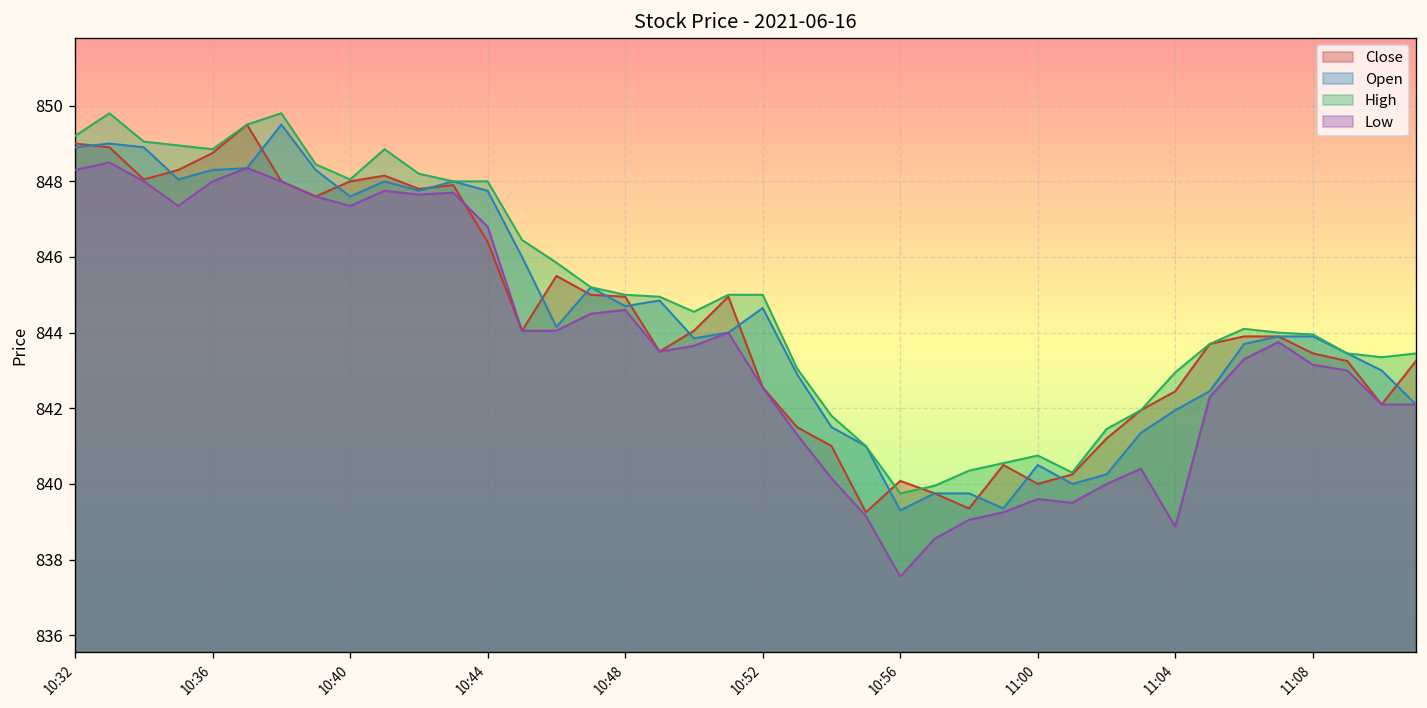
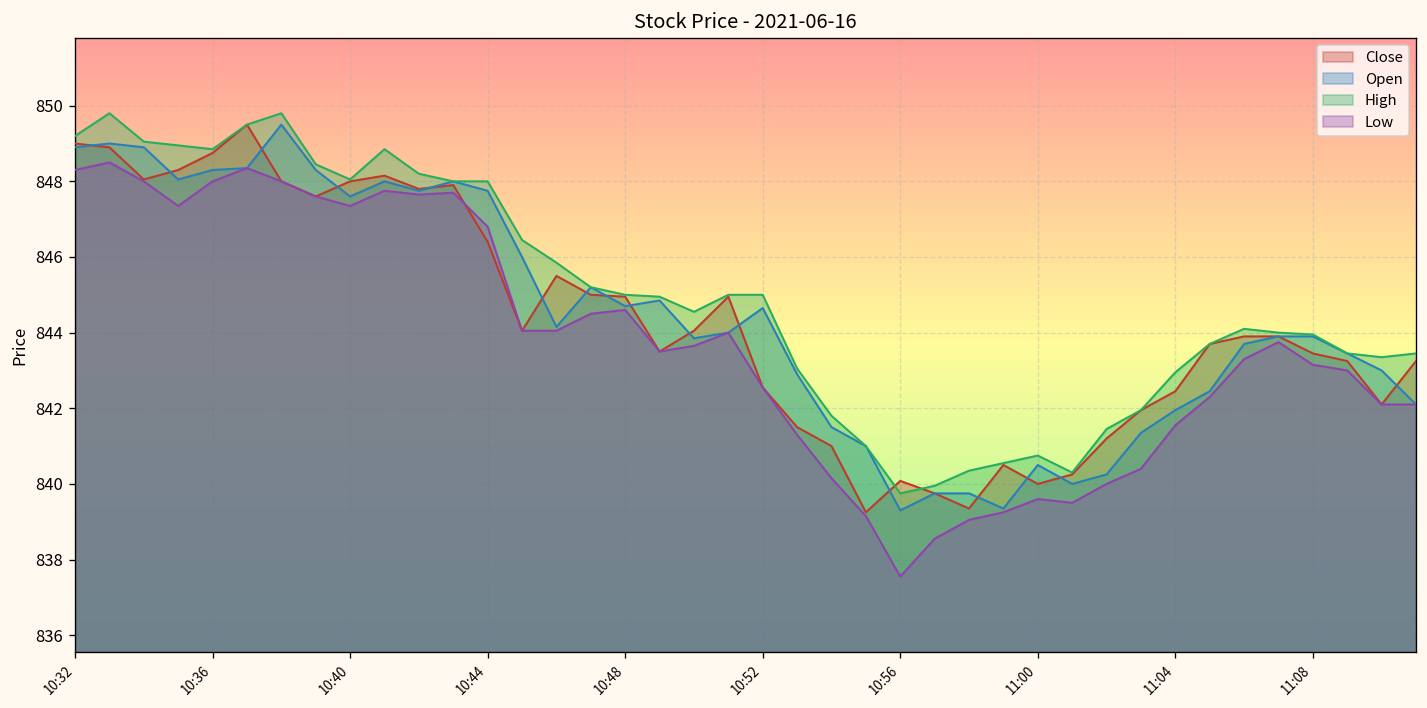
  {
    "Close": {
      "10:32": 849.0,
      "10:36": 848.8,
      "10:44": 846.4,
      "10:56": 840.1,
      "11:00": 840.0,
      "11:04": 842.5,
      "11:08": 843.5
    },
    "Low": {
      "10:32": 848.3,
      "10:36": 848.0,
      "10:40": 847.4,
      "10:44": 846.8,
      "10:48": 844.6,
      "10:56": 837.6,
      "11:00": 839.6,
-     "11:04": 838.9,
+     "11:04": 841.6,
      "11:08": 843.2
    }
  }
